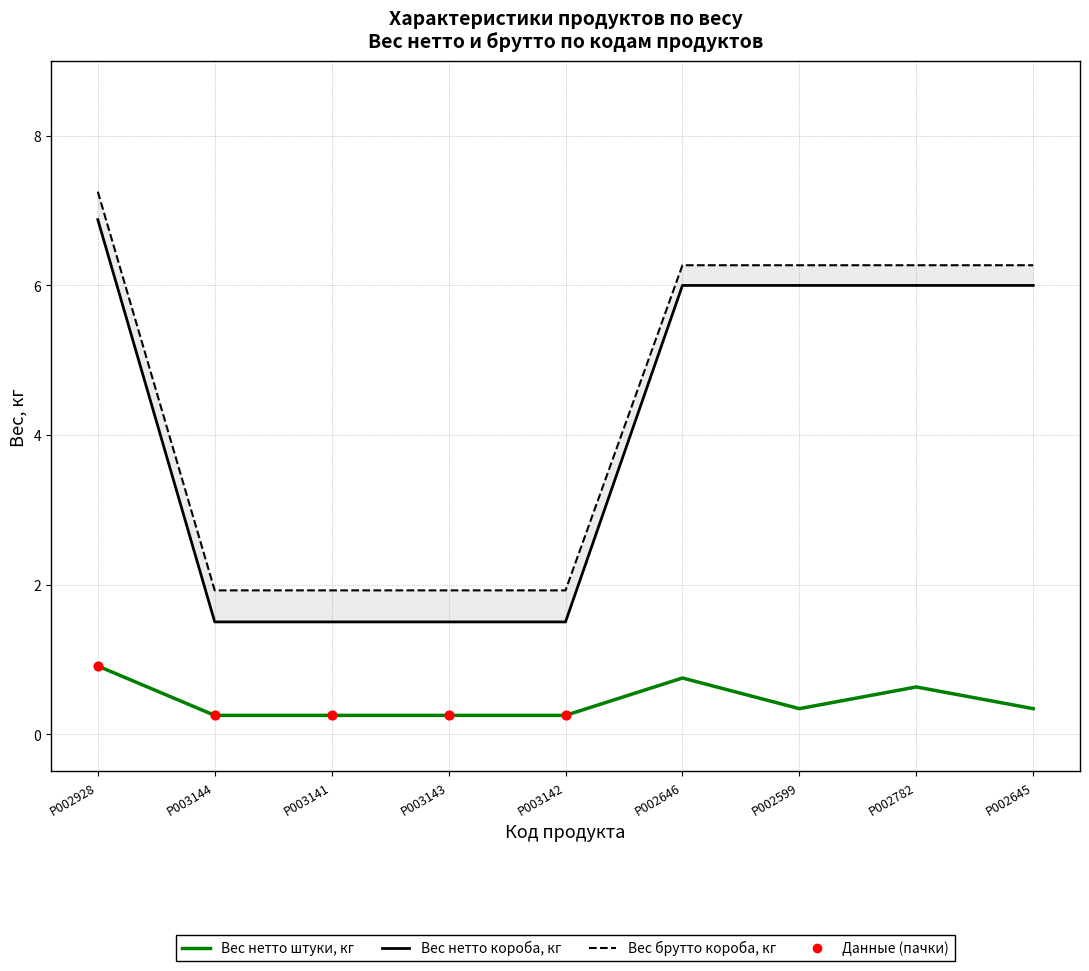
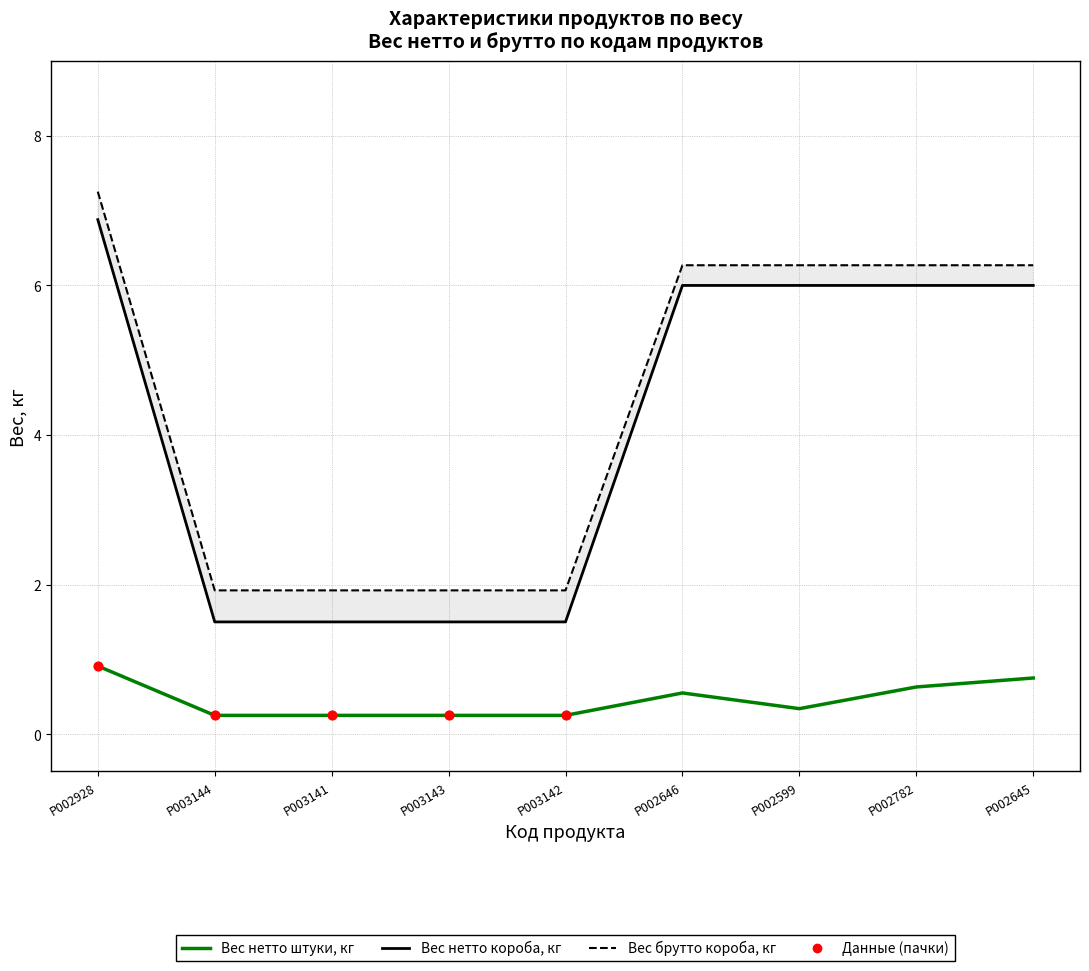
  {
    "Вес нетто штуки, кг": {
-     "P002646": 0.8,
+     "P002646": 0.6,
      "P002599": 0.3,
      "P002782": 0.6,
-     "P002645": 0.3
+     "P002645": 0.8
    }
  }
